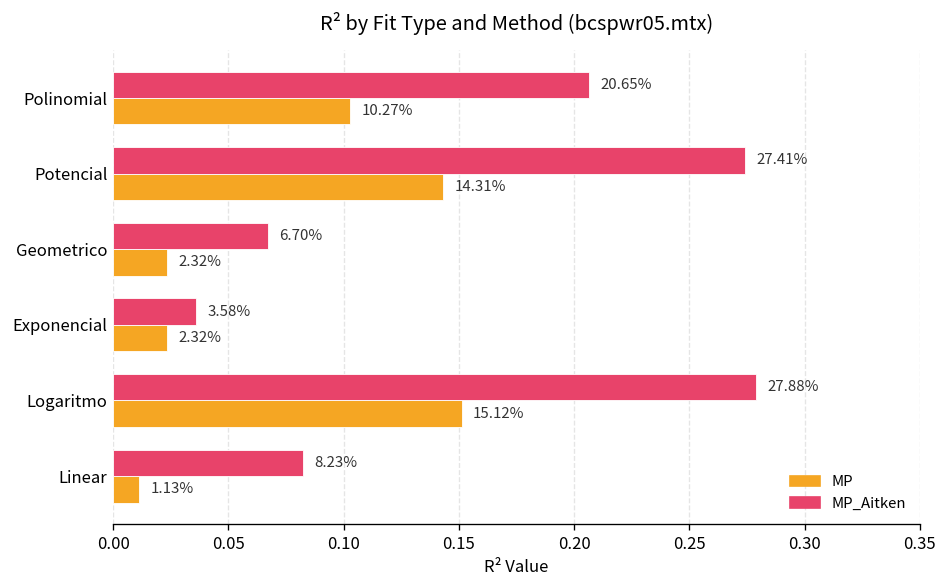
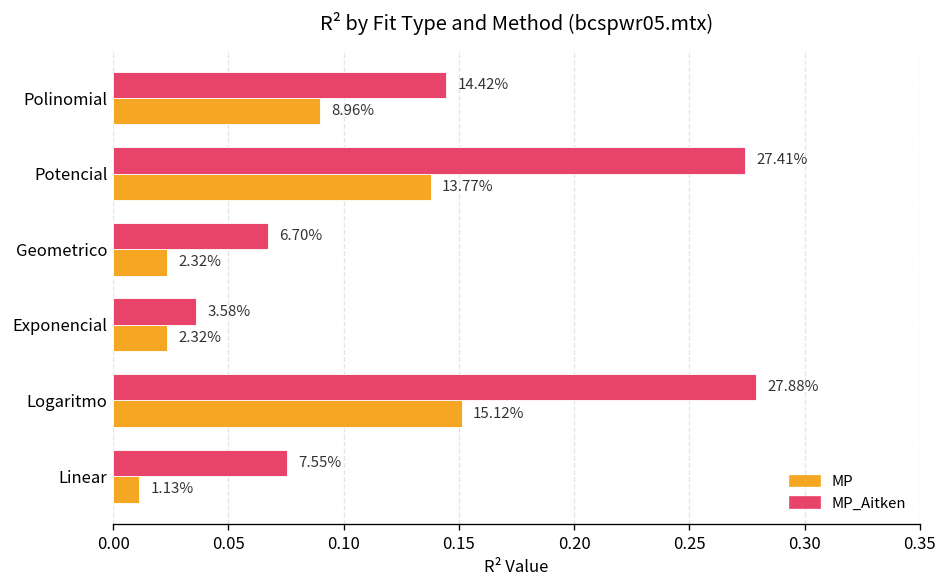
  {
    "MP": {
-     "Polinomial": "10.27%",
-     "Potencial": "14.31%",
+     "Polinomial": "8.96%",
+     "Potencial": "13.77%",
      "Geometrico": "2.32%",
      "Exponencial": "2.32%",
      "Logaritmo": "15.12%",
      "Linear": "1.13%"
    },
    "MP_Aitken": {
-     "Polinomial": "20.65%",
+     "Polinomial": "14.42%",
      "Potencial": "27.41%",
      "Geometrico": "6.70%",
      "Exponencial": "3.58%",
      "Logaritmo": "27.88%",
-     "Linear": "8.23%"
+     "Linear": "7.55%"
    }
  }
